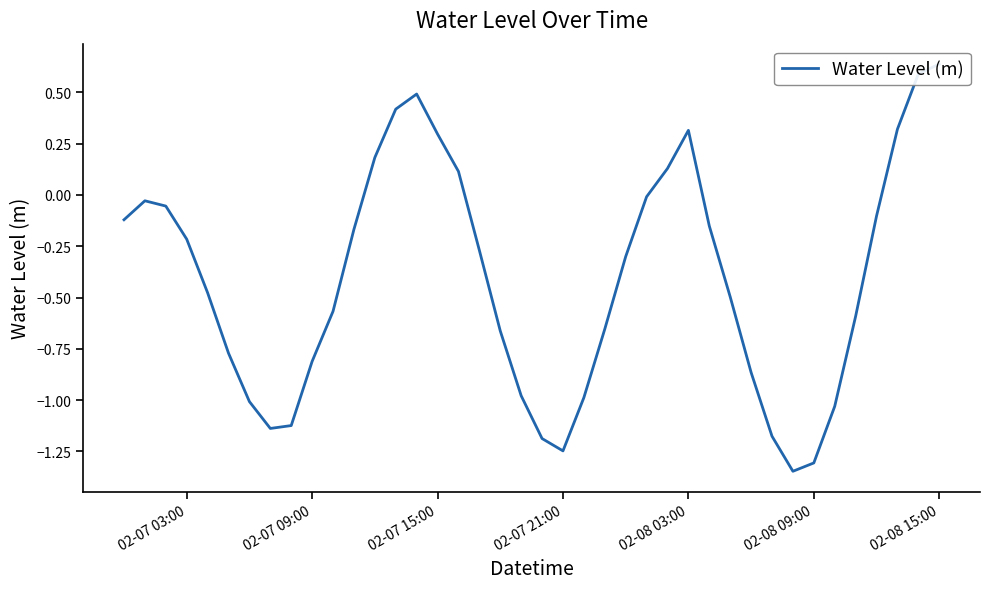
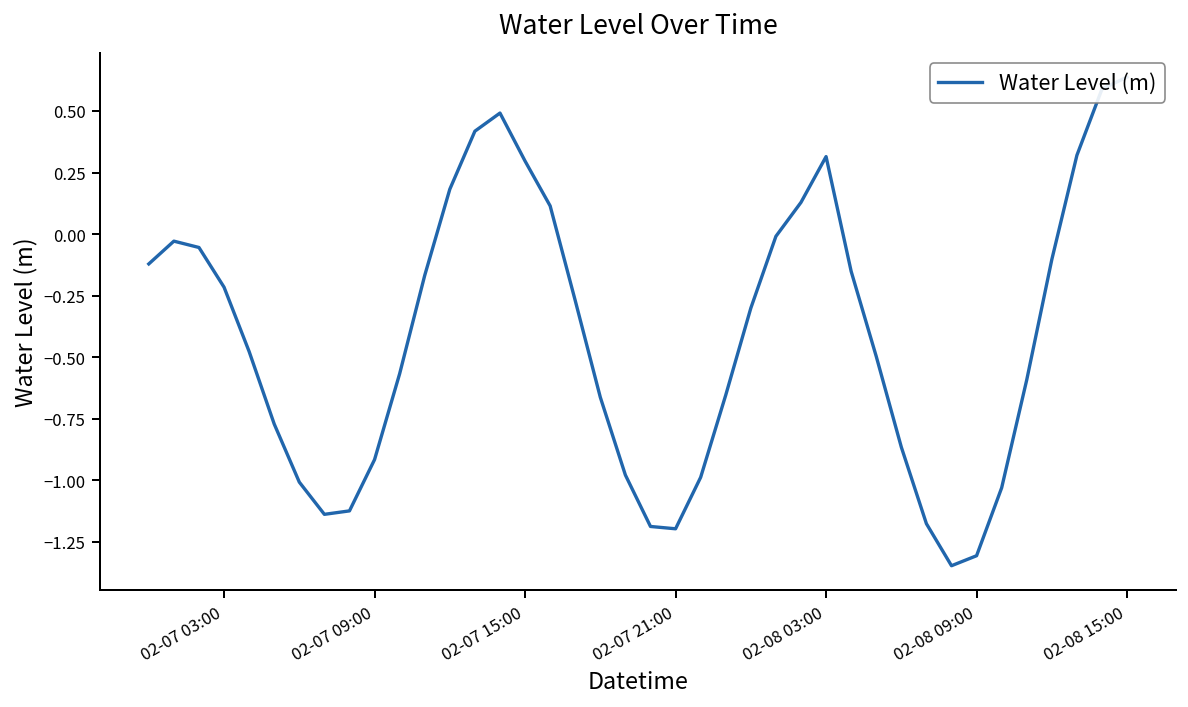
  {
    "02-07 03:00": -0.22,
-   "02-07 09:00": -0.81,
+   "02-07 09:00": -0.92,
    "02-07 15:00": 0.30,
-   "02-07 21:00": -1.25,
+   "02-07 21:00": -1.20,
    "02-08 03:00": 0.31,
    "02-08 09:00": -1.31
  }
